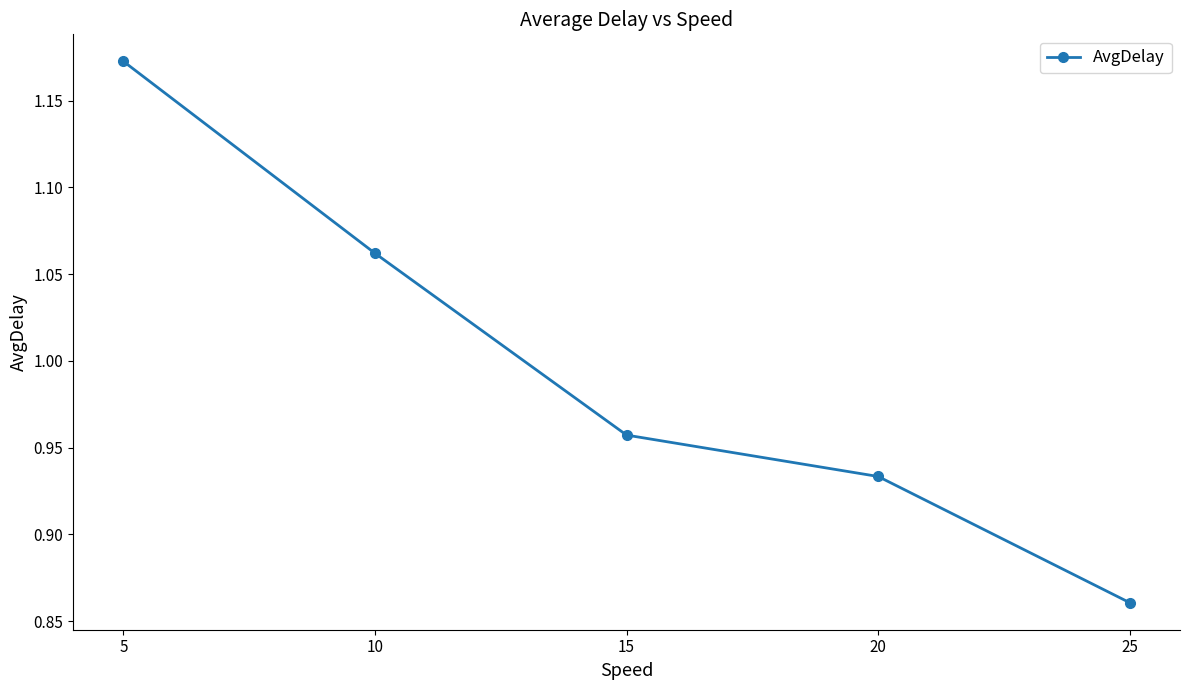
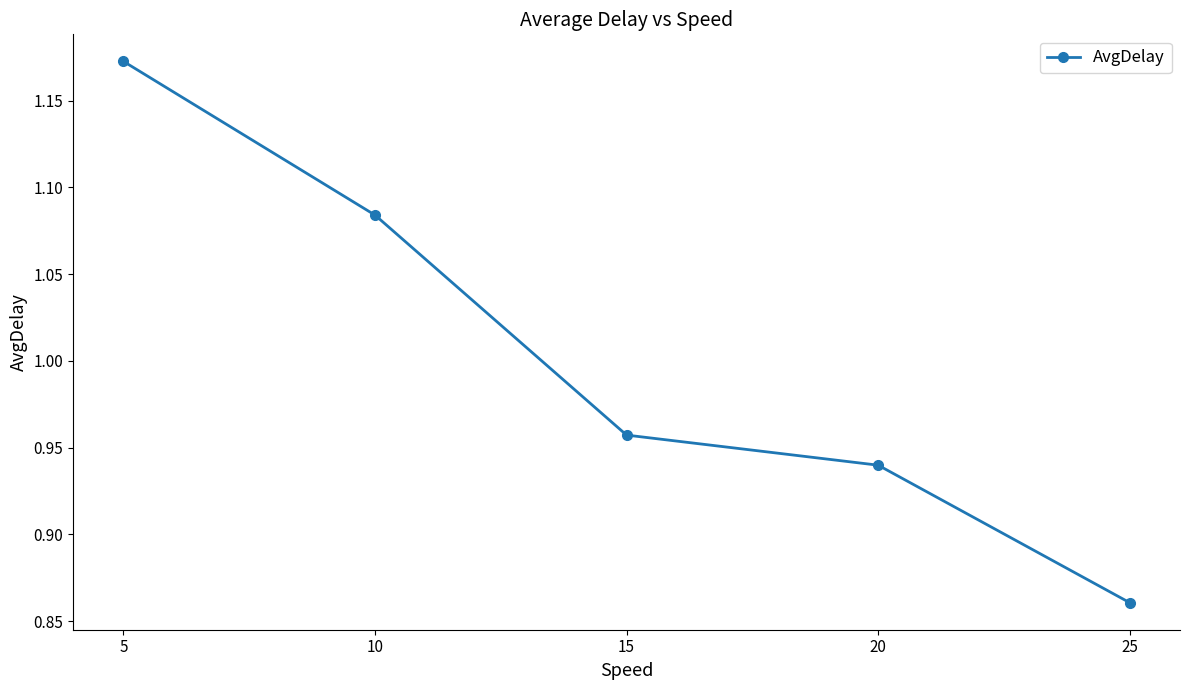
  {
    "5": 1.173,
-   "10": 1.062,
+   "10": 1.084,
    "15": 0.957,
-   "20": 0.933,
+   "20": 0.940,
    "25": 0.861
  }
